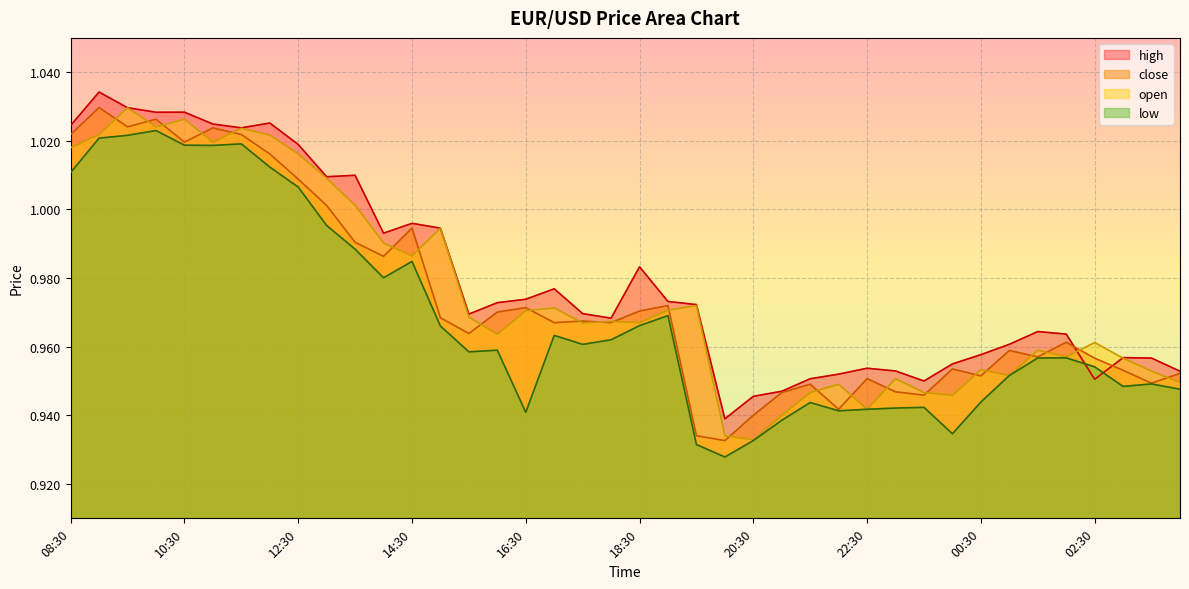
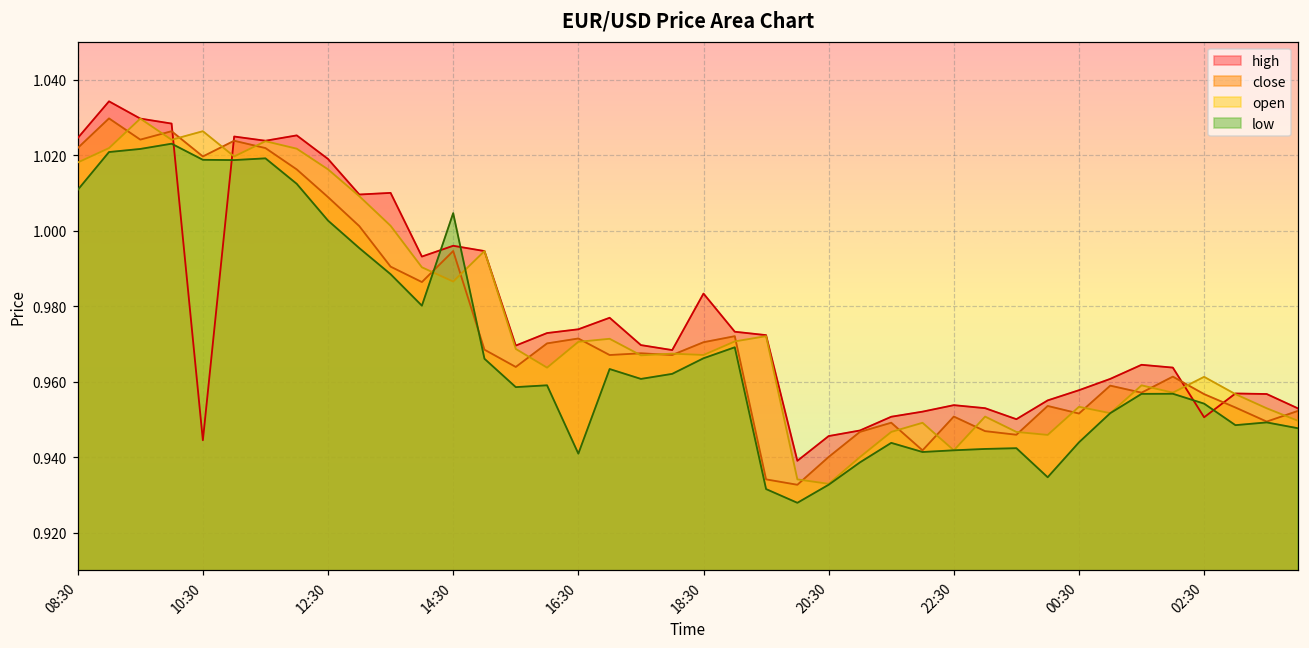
  {
    "high": {
      "08:30": 1.024,
-     "10:30": 1.028,
+     "10:30": 0.944,
      "12:30": 1.019,
      "14:30": 0.996,
      "16:30": 0.974,
      "18:30": 0.983,
      "20:30": 0.946,
      "22:30": 0.954,
      "00:30": 0.958,
      "02:30": 0.951
    },
    "low": {
      "08:30": 1.011,
      "10:30": 1.019,
-     "12:30": 1.007,
-     "14:30": 0.985,
+     "12:30": 1.003,
+     "14:30": 1.005,
      "16:30": 0.941,
      "18:30": 0.966,
      "00:30": 0.944,
      "02:30": 0.954
    }
  }
